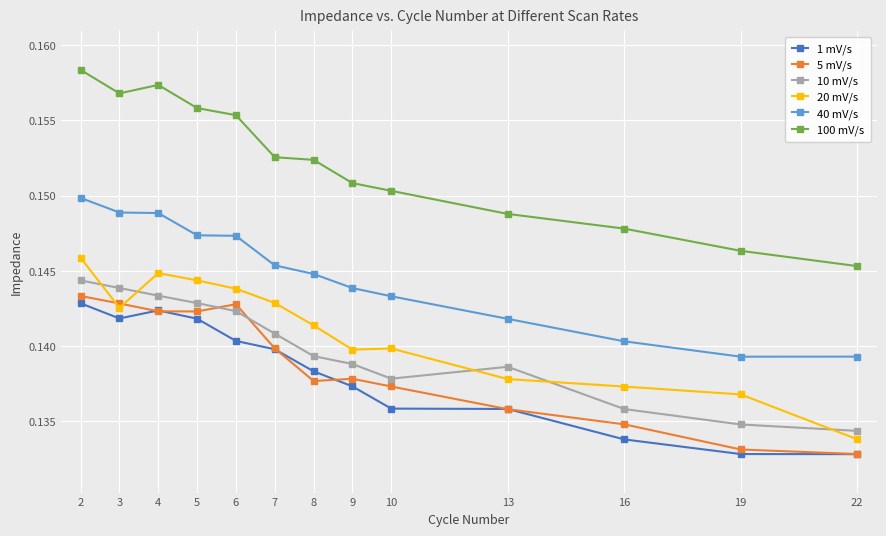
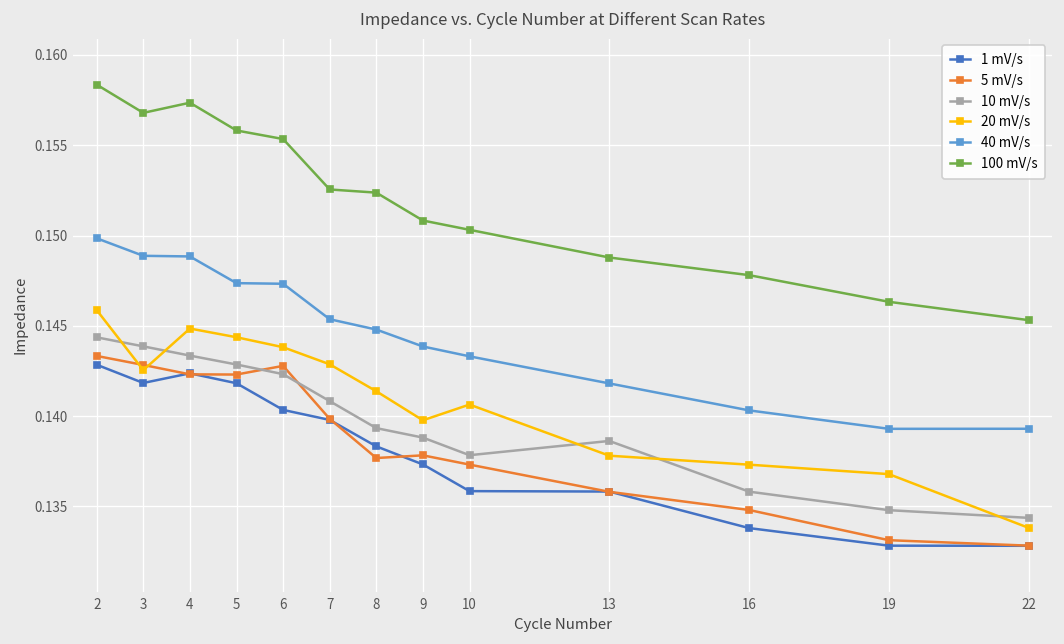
  {
    "5 mV/s": {
      "2": 0.1433,
      "3": 0.1428,
      "5": 0.1423,
      "6": 0.1428,
      "8": 0.1377,
      "9": 0.1378,
      "10": 0.1373,
      "16": 0.1348,
      "19": 0.1331
    },
    "10 mV/s": {
      "2": 0.1444,
      "3": 0.1439,
      "4": 0.1434,
      "5": 0.1429,
      "6": 0.1423,
      "7": 0.1408,
      "8": 0.1393,
      "9": 0.1388,
      "10": 0.1378,
      "13": 0.1386,
      "16": 0.1358,
      "19": 0.1348,
      "22": 0.1344
    },
    "20 mV/s": {
      "2": 0.1459,
      "3": 0.1425,
      "4": 0.1448,
      "5": 0.1444,
      "6": 0.1438,
      "7": 0.1429,
      "8": 0.1414,
      "9": 0.1398,
-     "10": 0.1398,
+     "10": 0.1406,
      "13": 0.1378,
      "16": 0.1373,
      "19": 0.1368,
      "22": 0.1338
    },
    "100 mV/s": {
      "2": 0.1584,
      "3": 0.1568,
      "4": 0.1574,
      "5": 0.1558,
      "6": 0.1553,
      "7": 0.1525,
      "8": 0.1524,
      "9": 0.1508,
      "10": 0.1503,
      "13": 0.1488,
      "16": 0.1478,
      "19": 0.1463,
      "22": 0.1453
    }
  }
